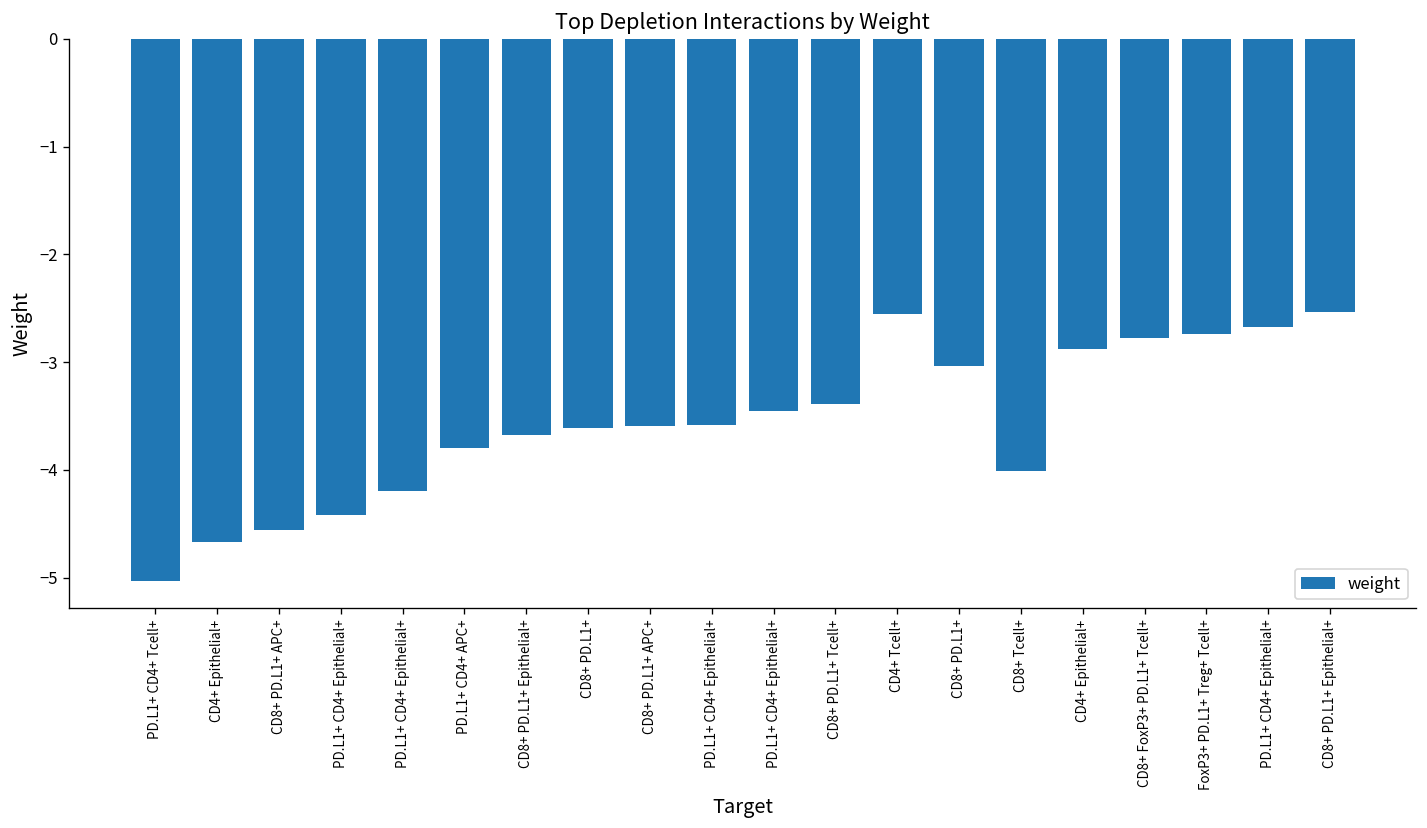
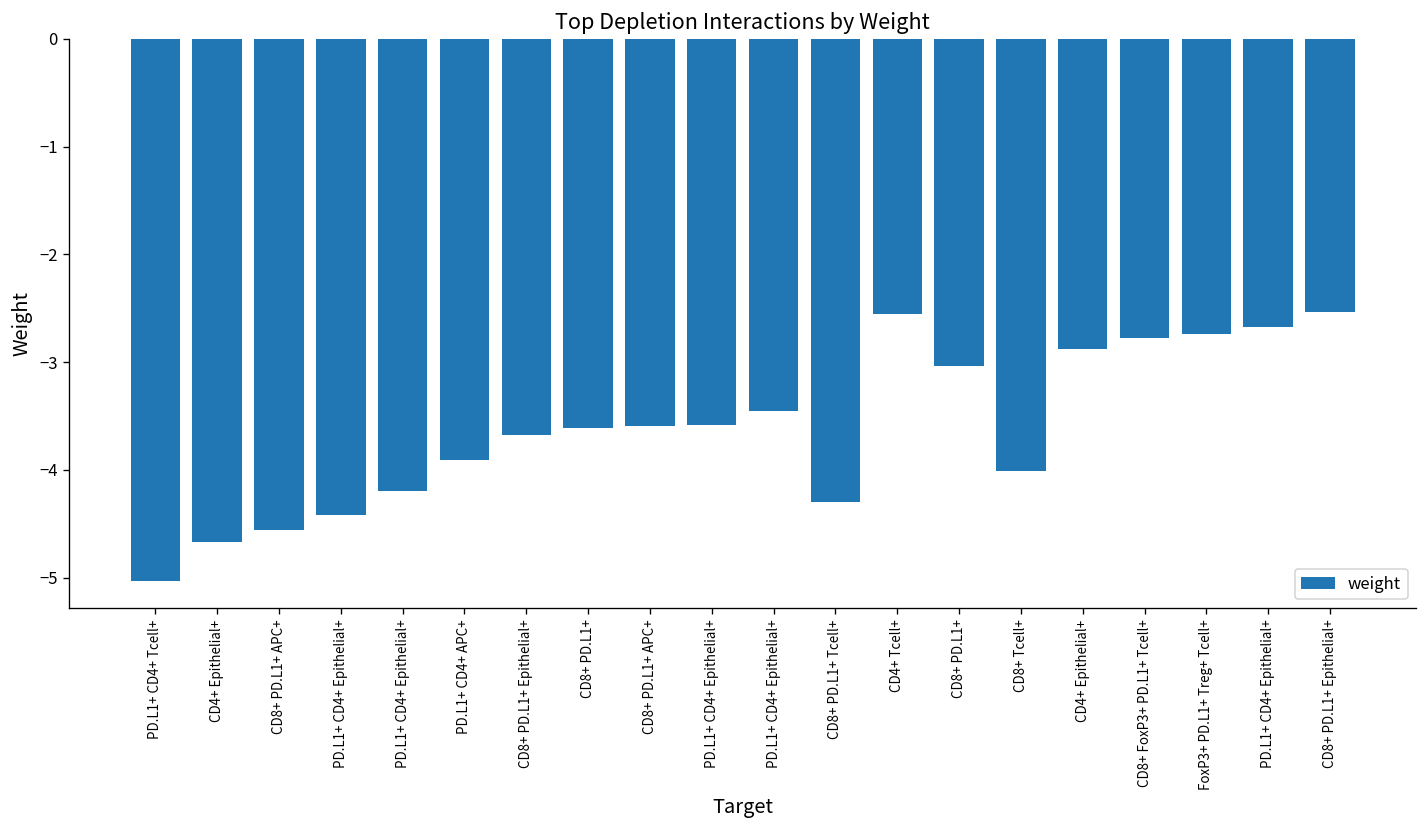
  {
    "PD.L1+ CD4+ Tcell+": -5.0,
-   "PD.L1+ CD4+ APC+": -3.8,
-   "CD8+ PD.L1+ Tcell+": -3.4,
+   "PD.L1+ CD4+ APC+": -3.9,
+   "CD8+ PD.L1+ Tcell+": -4.3,
    "CD4+ Tcell+": -2.6,
    "CD8+ Tcell+": -4.0,
    "CD8+ FoxP3+ PD.L1+ Tcell+": -2.8,
    "FoxP3+ PD.L1+ Treg+ Tcell+": -2.7
  }
